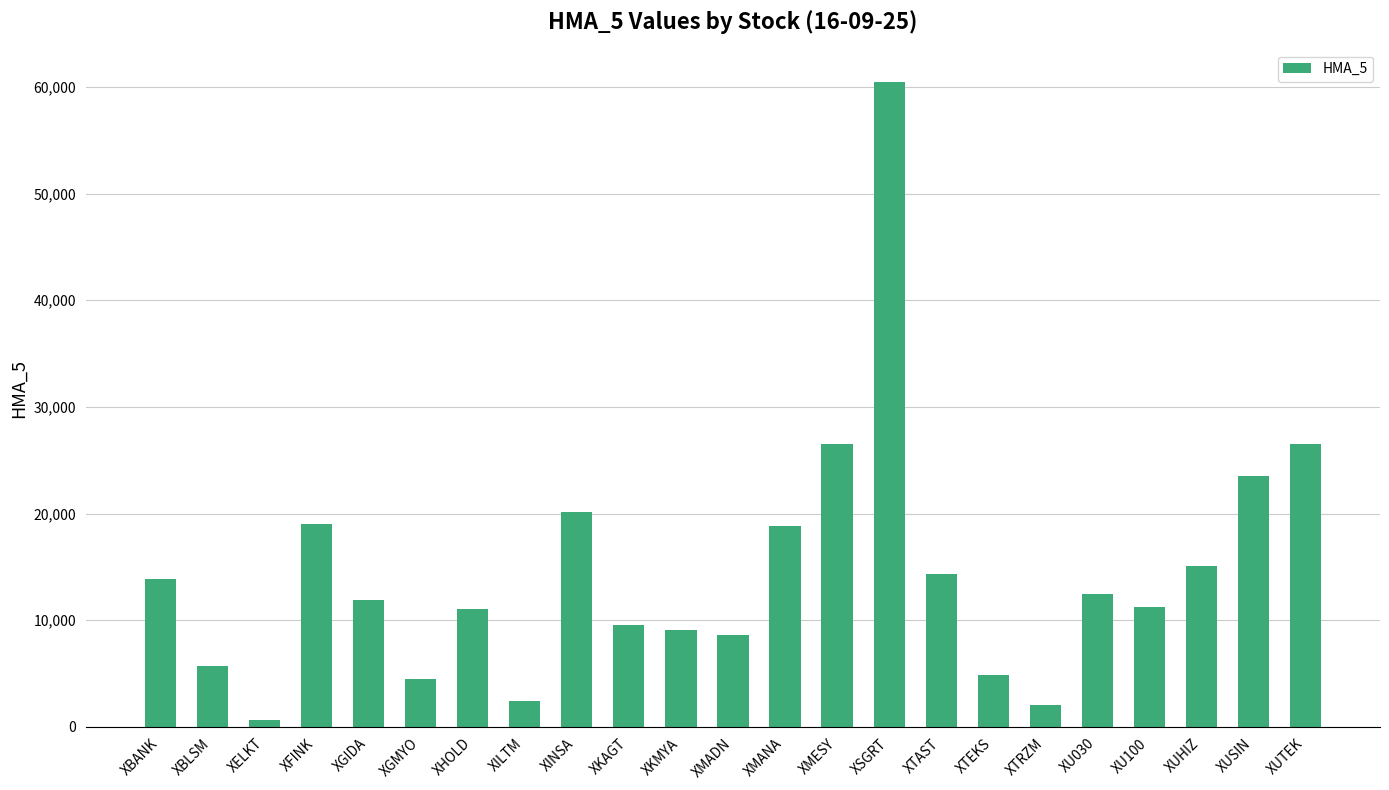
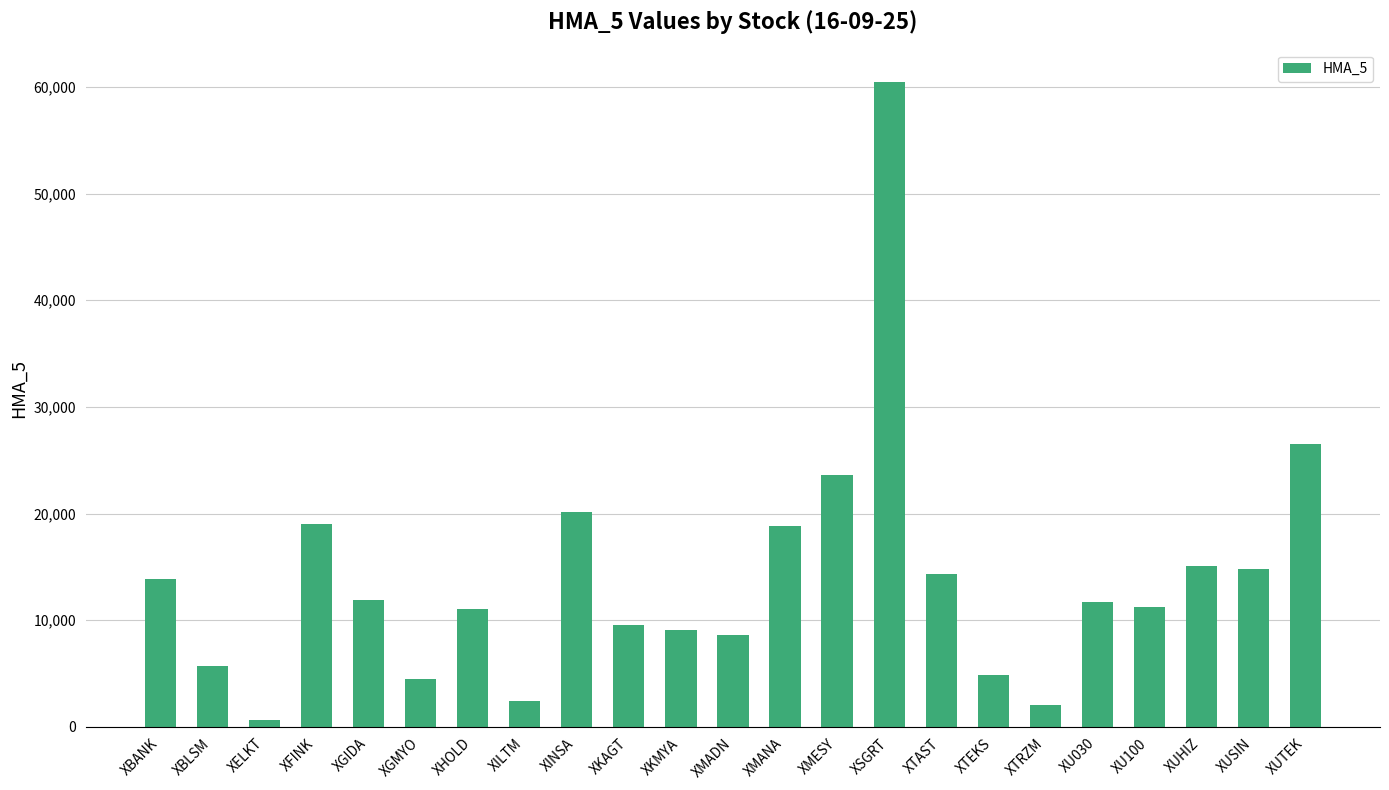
  {
    "XBANK": "13,900",
    "XBLSM": "5,700",
    "XELKT": "700",
    "XFINK": "19,000",
    "XGIDA": "11,900",
    "XGMYO": "4,400",
    "XHOLD": "11,000",
    "XILTM": "2,500",
    "XINSA": "20,200",
    "XKAGT": "9,600",
    "XKMYA": "9,100",
    "XMADN": "8,600",
    "XMANA": "18,900",
-   "XMESY": "26,500",
+   "XMESY": "23,700",
    "XSGRT": "60,500",
    "XTAST": "14,300",
    "XTEKS": "4,900",
    "XTRZM": "2,100",
-   "XU030": "12,500",
+   "XU030": "11,700",
    "XU100": "11,300",
    "XUHIZ": "15,100",
-   "XUSIN": "23,500",
+   "XUSIN": "14,800",
    "XUTEK": "26,500"
  }
